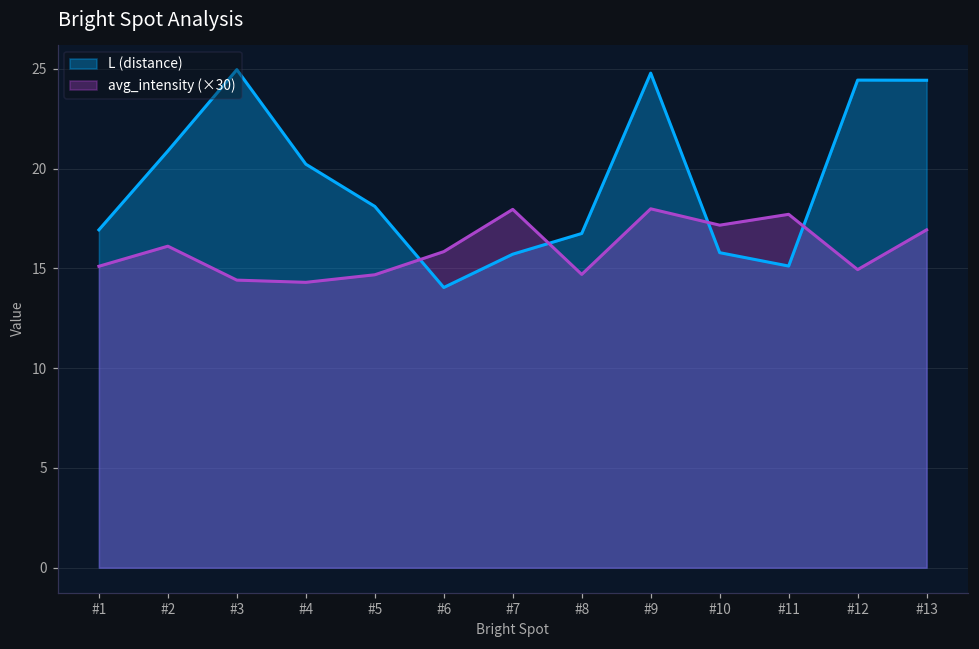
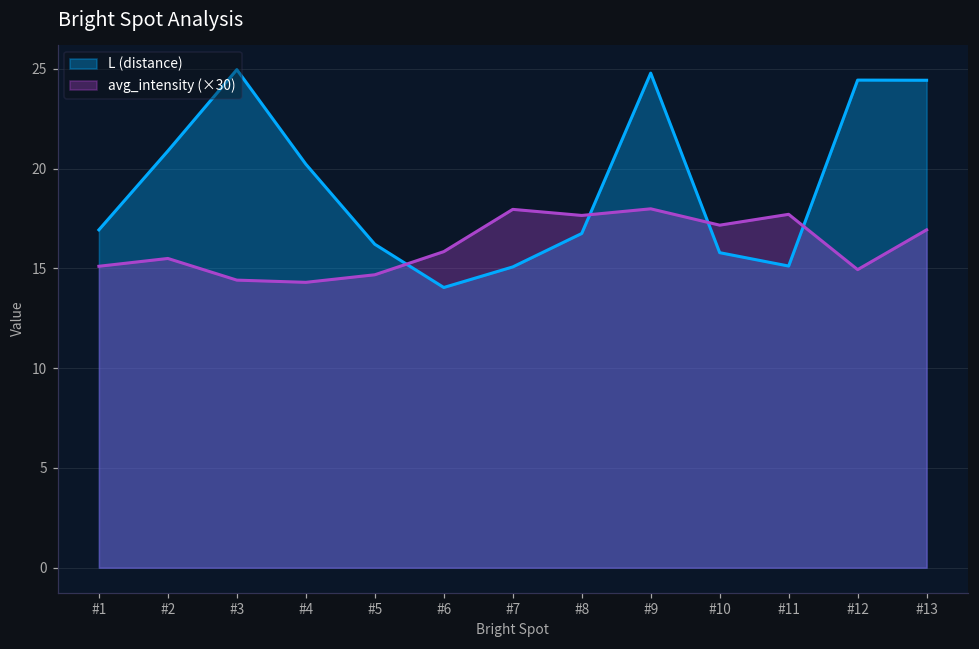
  {
    "L (distance)": {
      "#1": 16.9,
      "#2": 20.9,
      "#4": 20.2,
-     "#5": 18.1,
+     "#5": 16.2,
      "#6": 14.0,
-     "#7": 15.7,
+     "#7": 15.1,
      "#8": 16.7,
      "#9": 24.8,
      "#10": 15.8,
      "#11": 15.1,
      "#12": 24.4,
      "#13": 24.4
    },
    "avg_intensity (×30)": {
      "#1": 15.1,
-     "#2": 16.1,
+     "#2": 15.5,
      "#3": 14.4,
      "#4": 14.3,
      "#5": 14.7,
      "#6": 15.8,
      "#7": 18.0,
-     "#8": 14.7,
+     "#8": 17.6,
      "#9": 18.0,
      "#10": 17.2,
      "#11": 17.7,
      "#12": 14.9,
      "#13": 16.9
    }
  }
